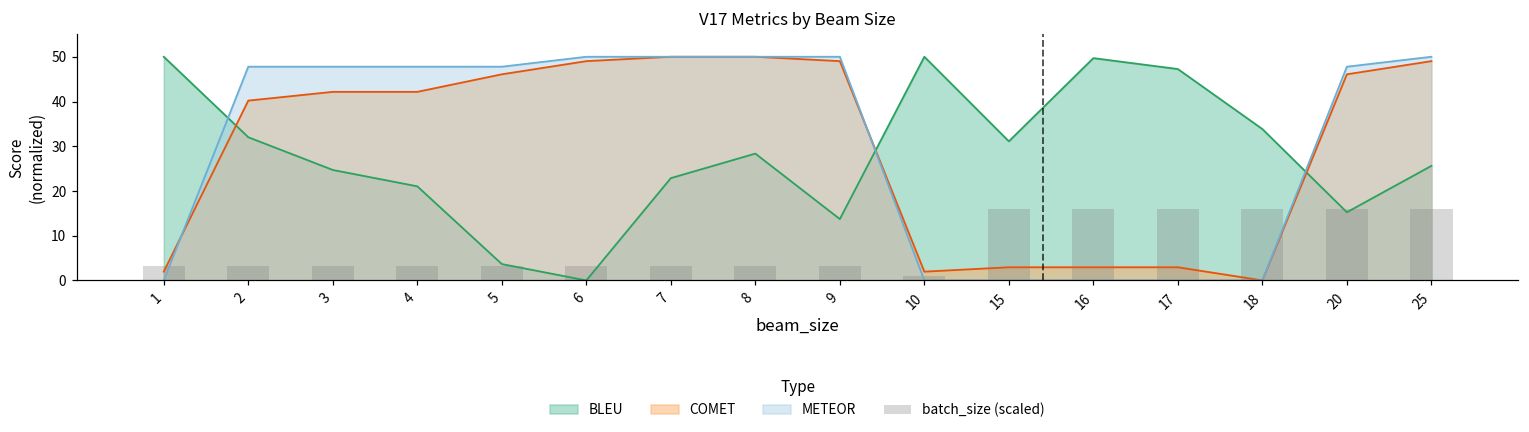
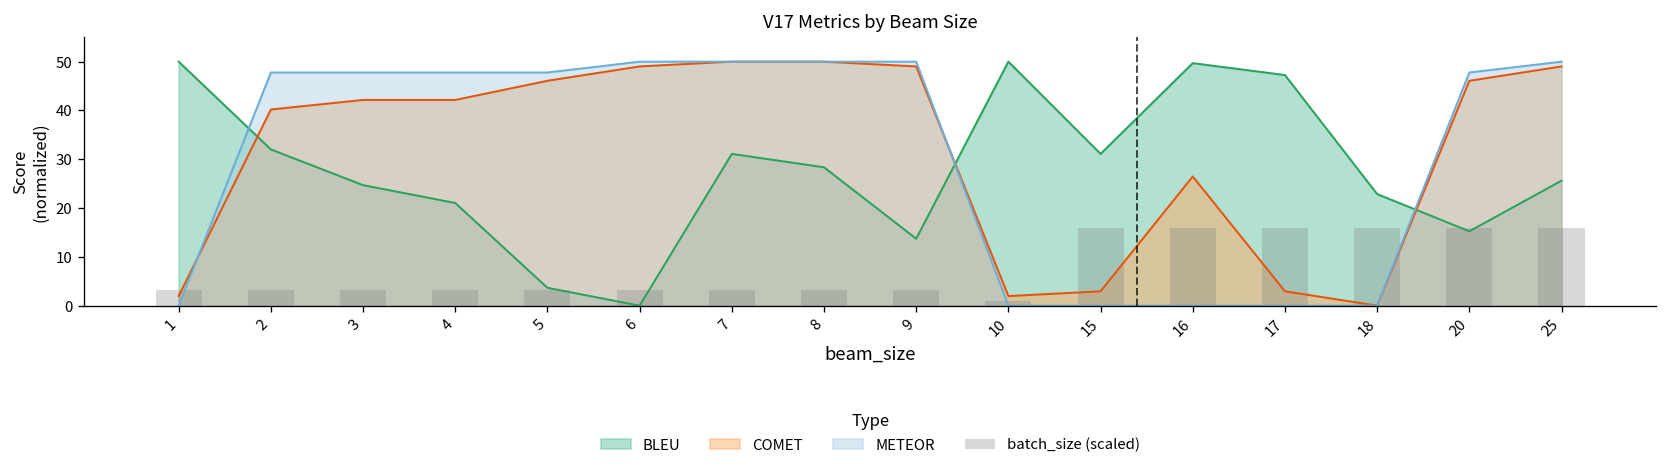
  {
    "BLEU": {
      "1": 50,
      "2": 32,
      "3": 25,
      "4": 21,
      "5": 4,
      "6": 0,
-     "7": 23,
+     "7": 31,
      "8": 28,
      "9": 14,
      "10": 50,
      "15": 31,
      "16": 50,
      "17": 47,
-     "18": 34,
+     "18": 23,
      "20": 15,
      "25": 26
    },
    "COMET": {
      "1": 2,
      "2": 40,
      "3": 42,
      "4": 42,
      "5": 46,
      "6": 49,
      "9": 49,
      "10": 2,
      "15": 3,
-     "16": 3,
+     "16": 26,
      "17": 3,
      "20": 46,
      "25": 49
    }
  }
